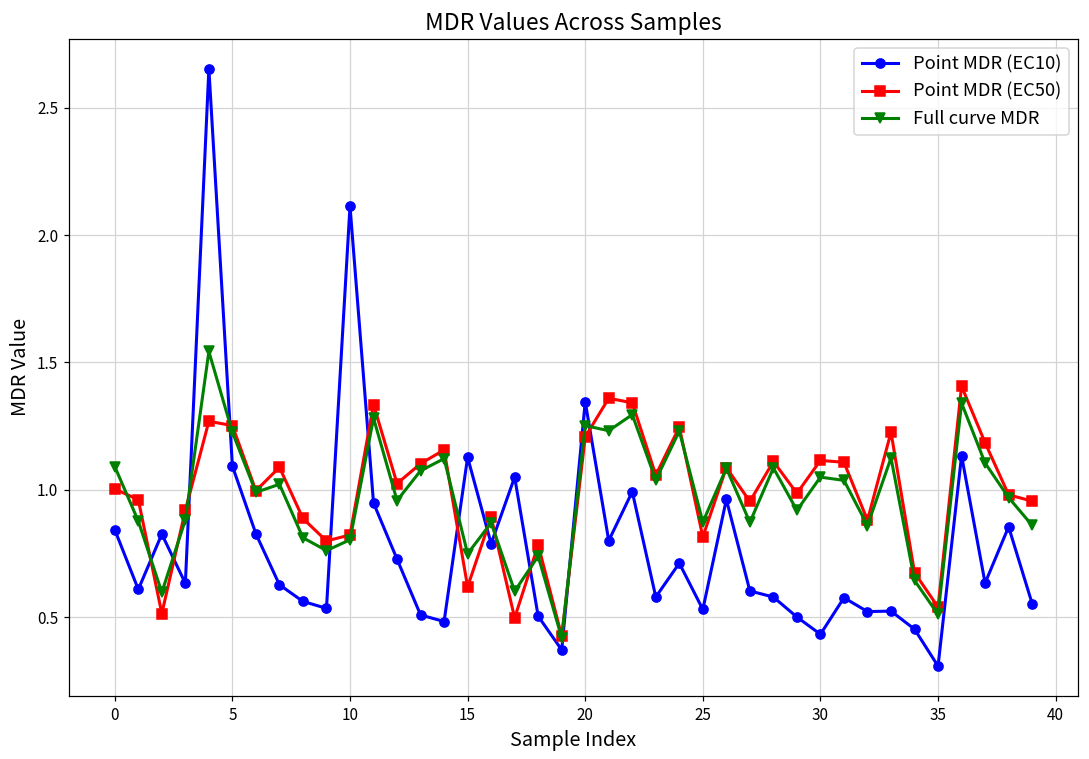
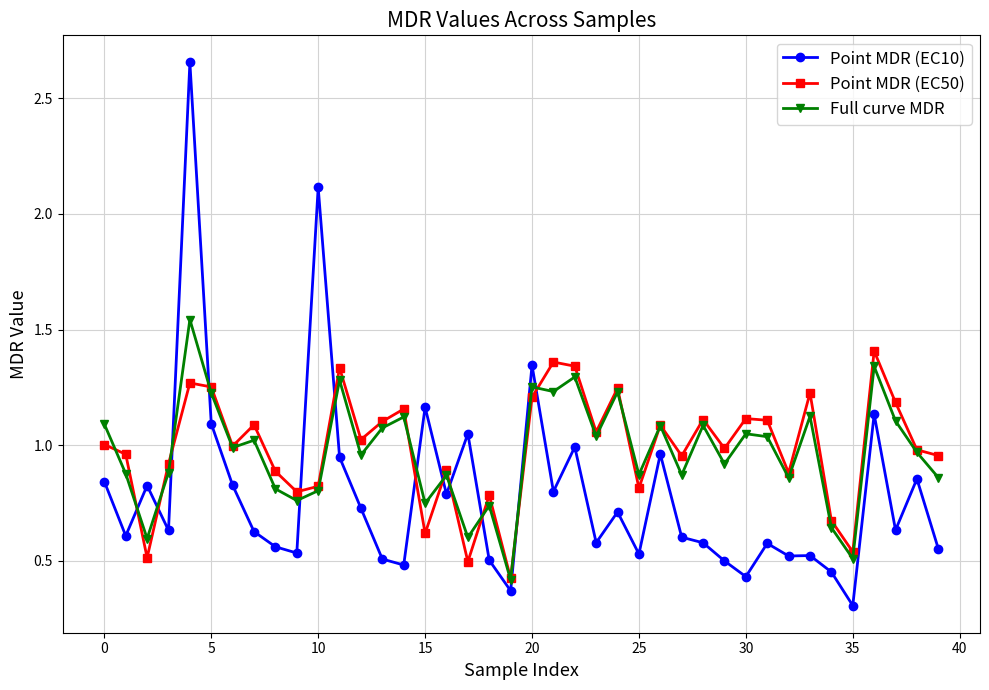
  {
    "Point MDR (EC10)": {
      "0": 0.84,
      "5": 1.09,
      "10": 2.11,
-     "15": 1.13,
+     "15": 1.16,
      "20": 1.35,
      "25": 0.53,
      "30": 0.43,
      "35": 0.31
    },
    "Point MDR (EC50)": {
      "0": 1.00,
      "5": 1.25,
      "10": 0.82,
      "15": 0.62,
      "20": 1.21,
      "25": 0.81,
      "30": 1.12,
      "35": 0.54
    },
    "Full curve MDR": {
      "0": 1.09,
      "5": 1.23,
      "10": 0.80,
      "15": 0.75,
      "20": 1.25,
      "25": 0.87,
      "30": 1.05,
      "35": 0.51
    }
  }
